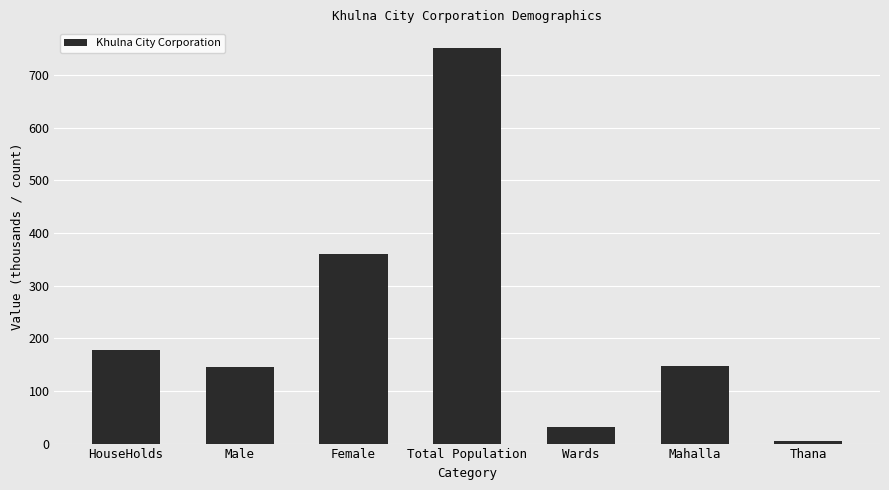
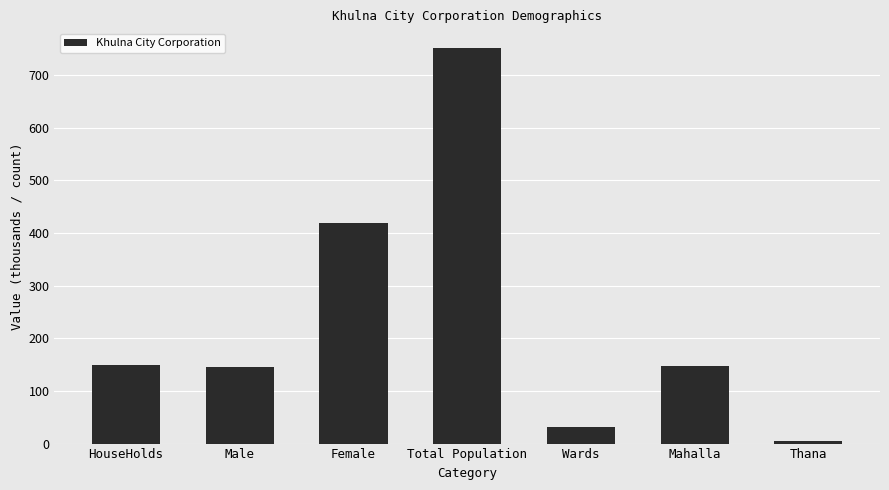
  {
-   "HouseHolds": 180,
+   "HouseHolds": 150,
    "Male": 150,
-   "Female": 360,
+   "Female": 420,
    "Total Population": 750,
    "Wards": 30,
    "Mahalla": 150,
    "Thana": 10
  }
